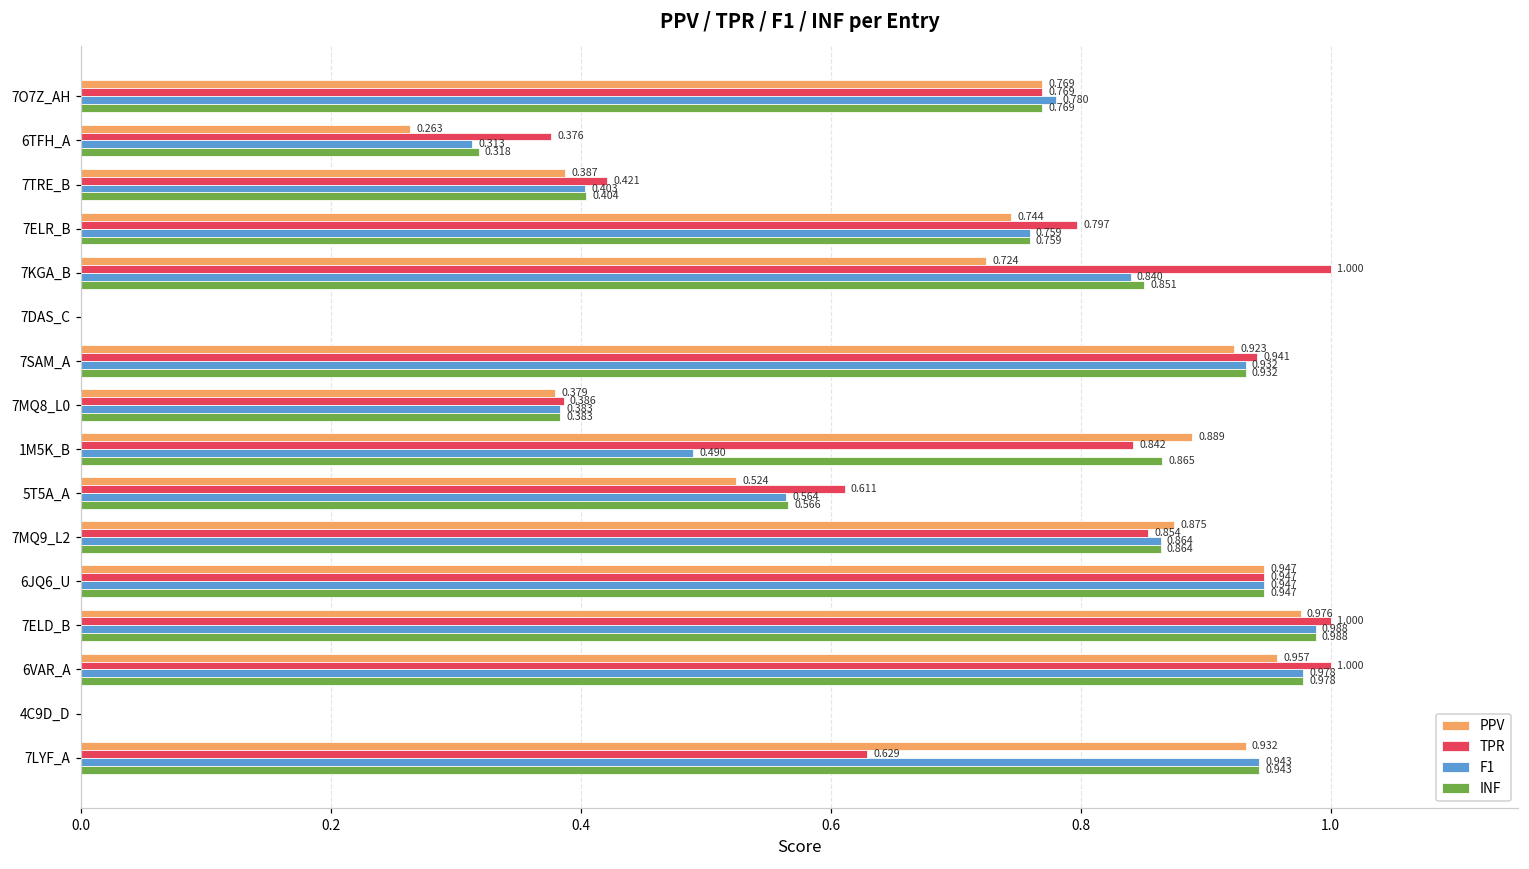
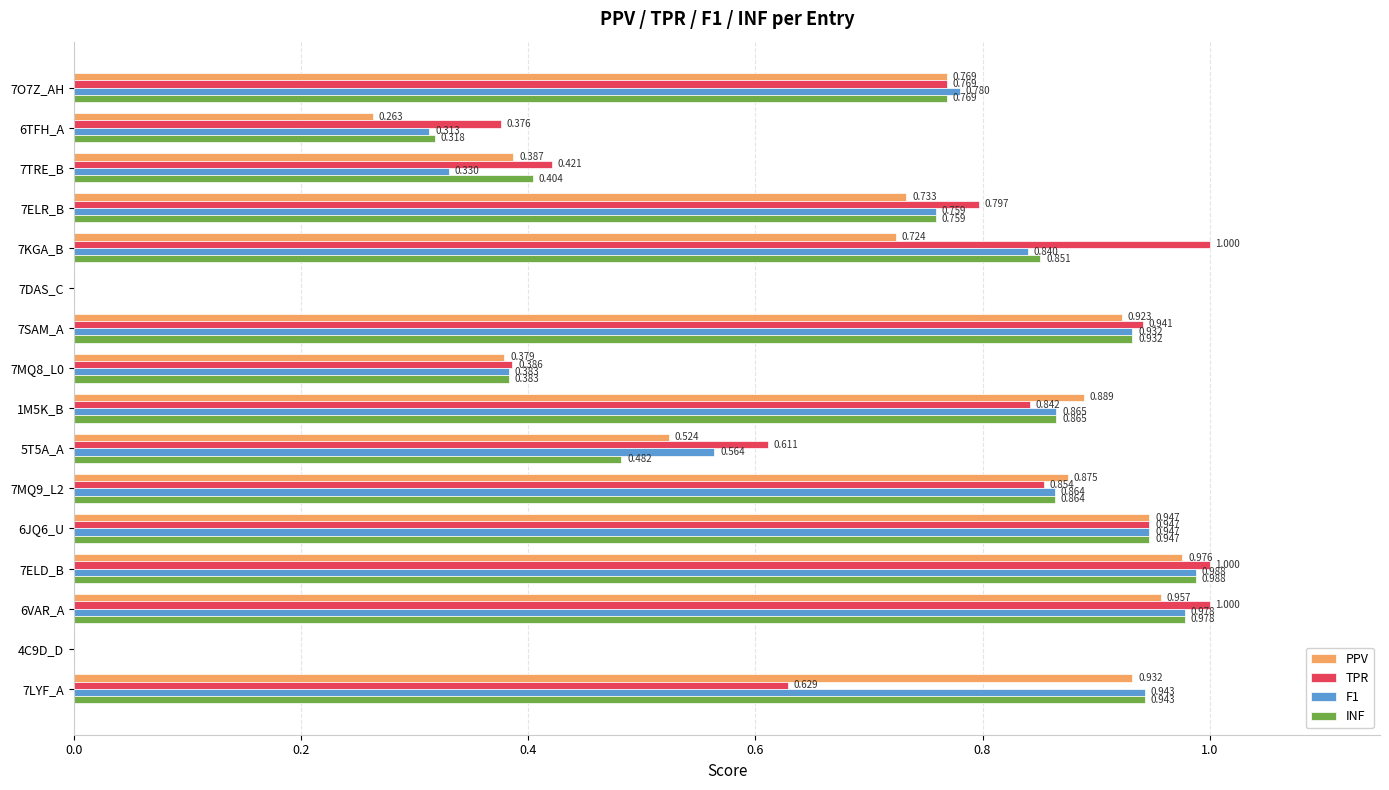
  {
    "PPV": {
      "6TFH_A": 0.263,
      "7TRE_B": 0.387,
-     "7ELR_B": 0.744,
+     "7ELR_B": 0.733,
      "7KGA_B": 0.724,
      "7SAM_A": 0.923,
      "1M5K_B": 0.889,
      "5T5A_A": 0.524,
      "7MQ9_L2": 0.875,
      "7ELD_B": 0.976,
      "6VAR_A": 0.957,
      "7LYF_A": 0.932
    },
    "TPR": {
      "6TFH_A": 0.376,
      "7TRE_B": 0.421,
      "7ELR_B": 0.797,
      "7KGA_B": 1.000,
      "1M5K_B": 0.842,
      "5T5A_A": 0.611,
      "7ELD_B": 1.000,
      "6VAR_A": 1.000,
      "7LYF_A": 0.629
    },
    "F1": {
      "7O7Z_AH": 0.780,
-     "7TRE_B": 0.403,
+     "7TRE_B": 0.330,
      "7KGA_B": 0.840,
-     "1M5K_B": 0.490
+     "1M5K_B": 0.865
    },
    "INF": {
      "7O7Z_AH": 0.769,
      "7KGA_B": 0.851,
      "1M5K_B": 0.865,
-     "5T5A_A": 0.566
+     "5T5A_A": 0.482
    }
  }
